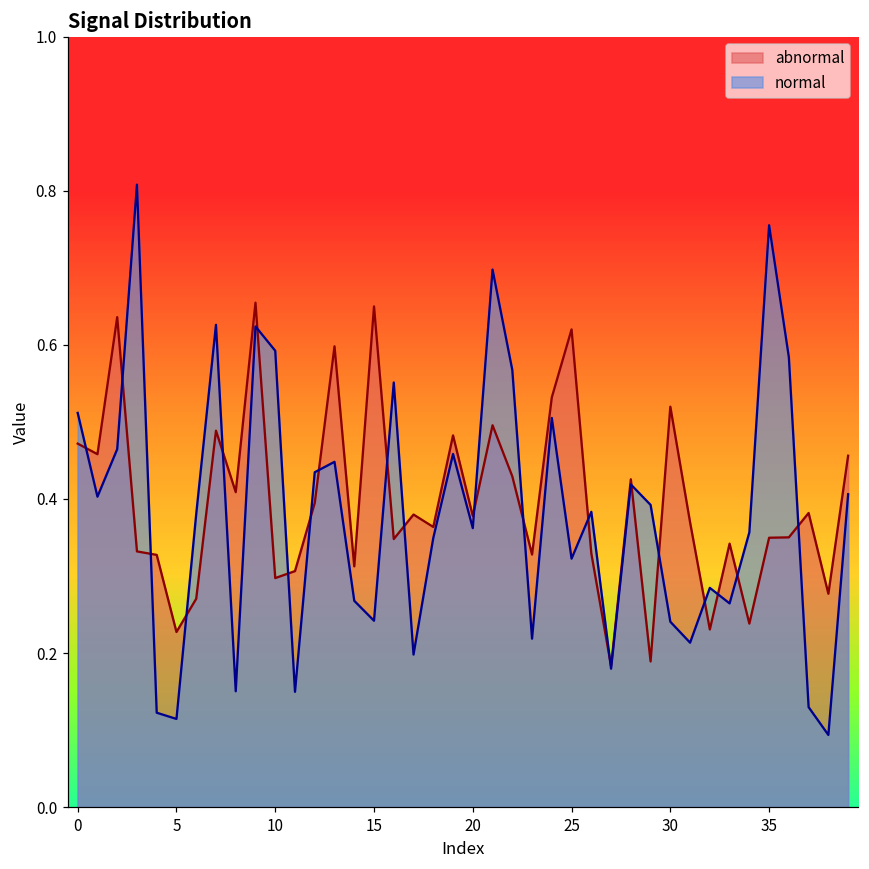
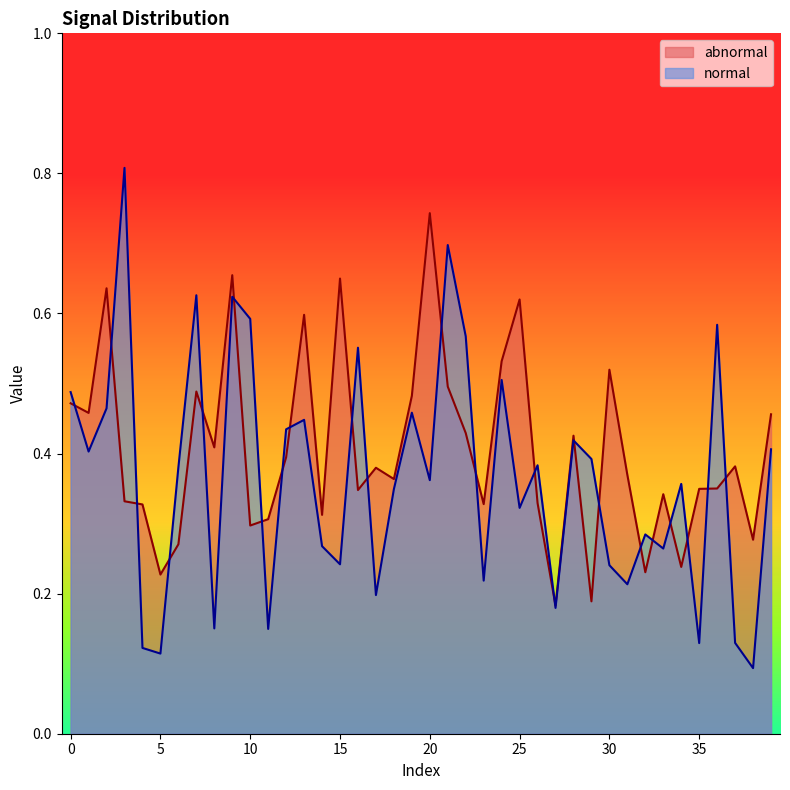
  {
    "abnormal": {
      "0": 0.47,
      "5": 0.23,
      "10": 0.30,
      "15": 0.65,
-     "20": 0.38,
+     "20": 0.74,
      "25": 0.62,
      "30": 0.52,
      "35": 0.35
    },
    "normal": {
-     "0": 0.51,
+     "0": 0.49,
      "5": 0.11,
      "10": 0.59,
      "15": 0.24,
      "20": 0.36,
      "25": 0.32,
      "30": 0.24,
-     "35": 0.76
+     "35": 0.13
    }
  }
